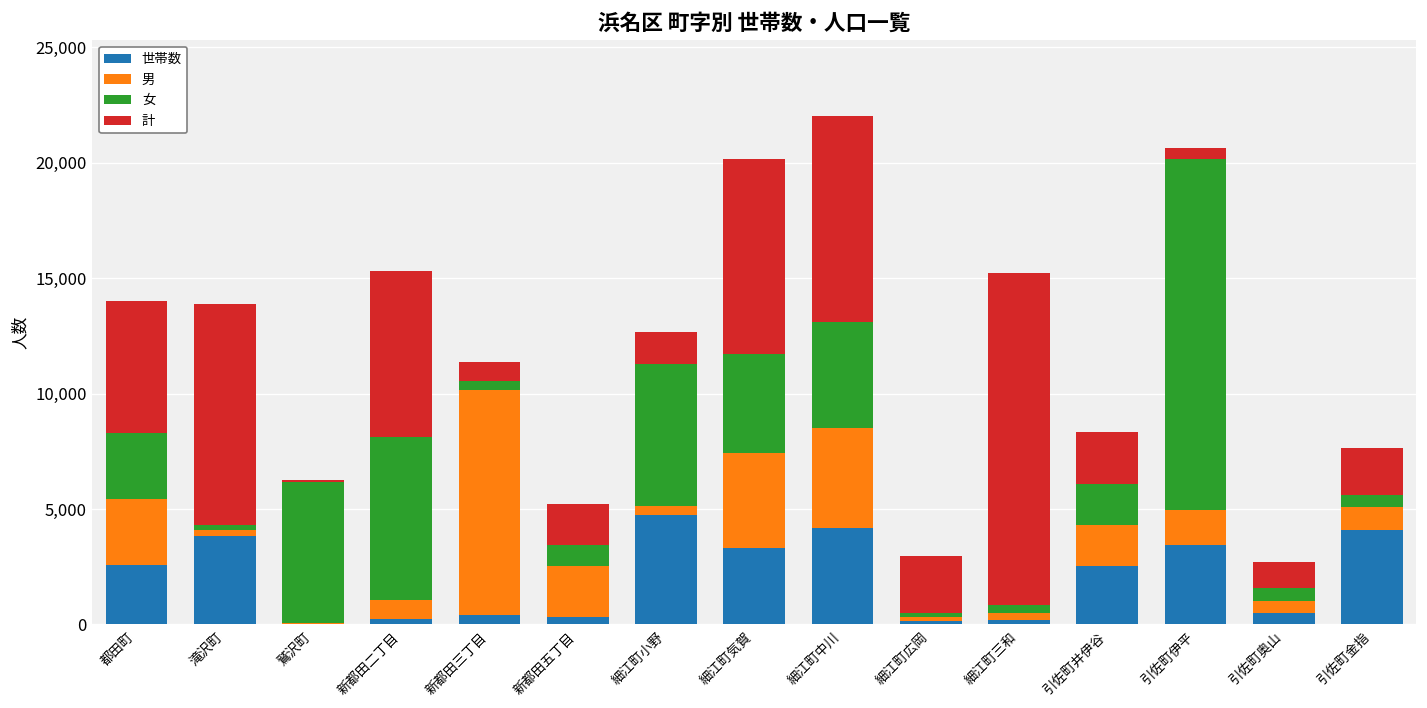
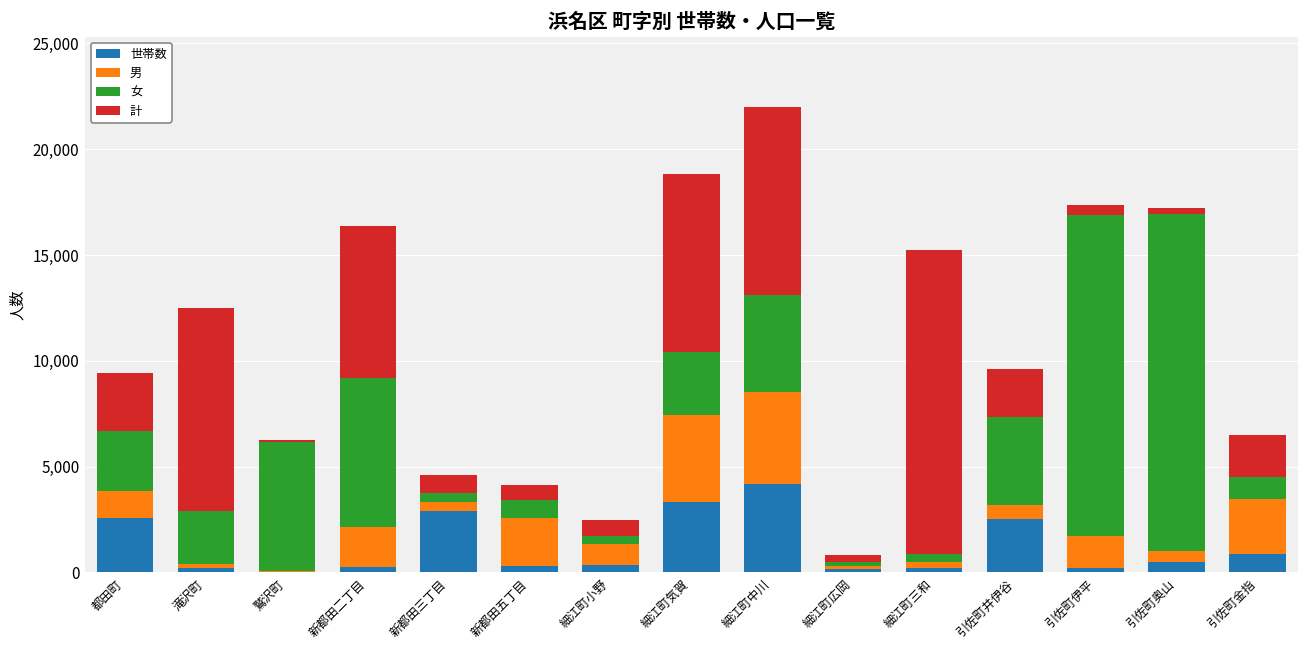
  {
    "世帯数": {
      "都田町": "2,600",
-     "滝沢町": "3,800",
+     "滝沢町": "200",
      "新都田二丁目": "300",
-     "新都田三丁目": "400",
+     "新都田三丁目": "2,900",
      "新都田五丁目": "300",
-     "細江町小野": "4,700",
+     "細江町小野": "300",
      "細江町気賀": "3,300",
      "細江町中川": "4,200",
      "細江町広岡": "200",
      "細江町三和": "200",
      "引佐町井伊谷": "2,500",
-     "引佐町伊平": "3,400",
+     "引佐町伊平": "200",
      "引佐町奥山": "500",
-     "引佐町金指": "4,100"
+     "引佐町金指": "900"
    },
    "男": {
-     "都田町": "2,900",
+     "都田町": "1,300",
      "滝沢町": "200",
-     "新都田二丁目": "800",
-     "新都田三丁目": "9,700",
+     "新都田二丁目": "1,900",
+     "新都田三丁目": "400",
      "新都田五丁目": "2,200",
-     "細江町小野": "400",
+     "細江町小野": "1,000",
      "細江町気賀": "4,100",
      "細江町中川": "4,300",
      "細江町広岡": "200",
      "細江町三和": "300",
-     "引佐町井伊谷": "1,800",
+     "引佐町井伊谷": "600",
      "引佐町伊平": "1,500",
      "引佐町奥山": "500",
-     "引佐町金指": "1,000"
+     "引佐町金指": "2,600"
    },
    "女": {
      "都田町": "2,800",
-     "滝沢町": "200",
+     "滝沢町": "2,500",
      "鷲沢町": "6,100",
      "新都田二丁目": "7,000",
      "新都田三丁目": "400",
      "新都田五丁目": "900",
-     "細江町小野": "6,200",
-     "細江町気賀": "4,300",
+     "細江町小野": "400",
+     "細江町気賀": "3,000",
      "細江町中川": "4,600",
      "細江町広岡": "200",
      "細江町三和": "400",
-     "引佐町井伊谷": "1,800",
+     "引佐町井伊谷": "4,200",
      "引佐町伊平": "15,200",
-     "引佐町奥山": "600",
-     "引佐町金指": "500"
+     "引佐町奥山": "15,900",
+     "引佐町金指": "1,000"
    },
    "計": {
-     "都田町": "5,700",
+     "都田町": "2,700",
      "滝沢町": "9,600",
      "新都田二丁目": "7,200",
      "新都田三丁目": "800",
-     "新都田五丁目": "1,800",
-     "細江町小野": "1,400",
+     "新都田五丁目": "700",
+     "細江町小野": "800",
      "細江町気賀": "8,400",
      "細江町中川": "8,900",
-     "細江町広岡": "2,500",
+     "細江町広岡": "300",
      "細江町三和": "14,400",
      "引佐町井伊谷": "2,300",
      "引佐町伊平": "500",
-     "引佐町奥山": "1,100",
+     "引佐町奥山": "300",
      "引佐町金指": "2,000"
    }
  }
